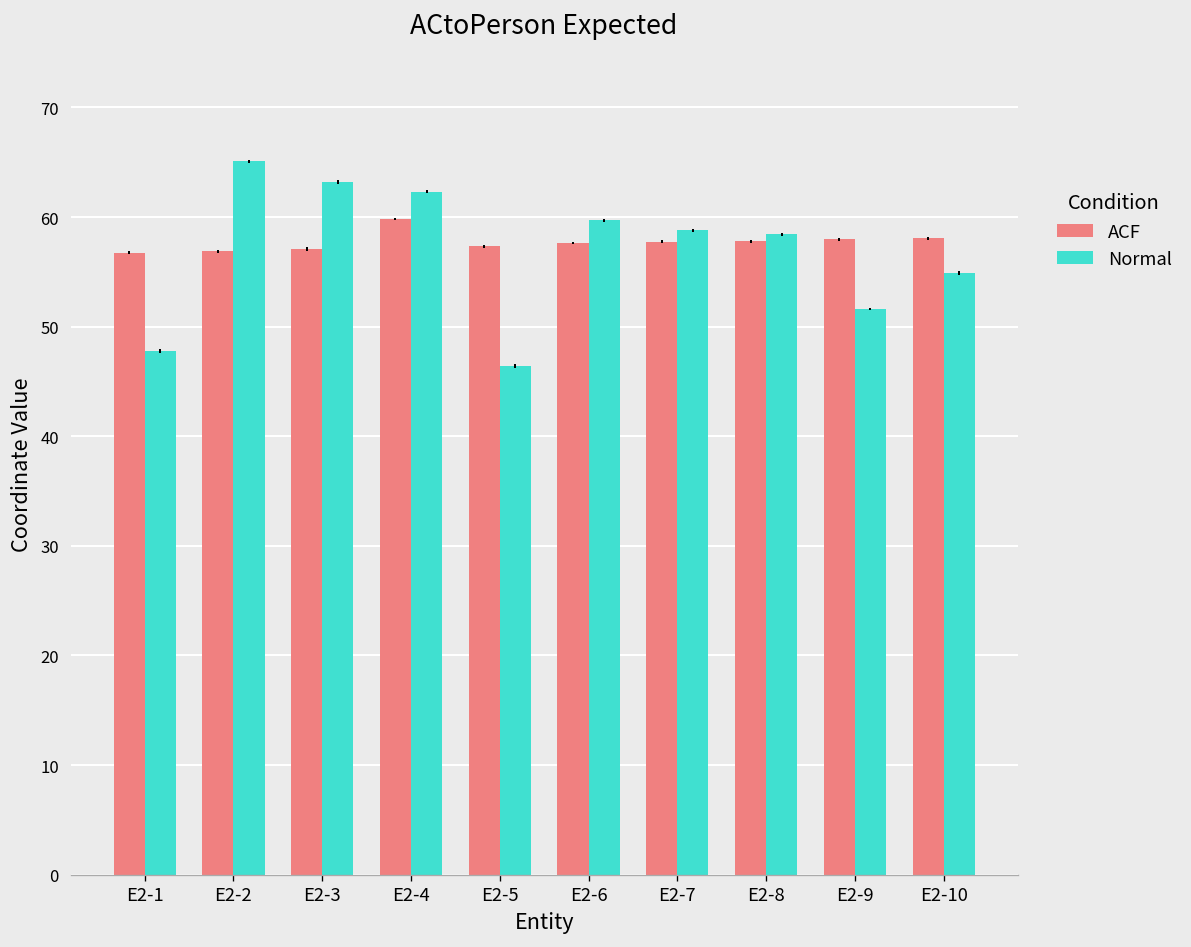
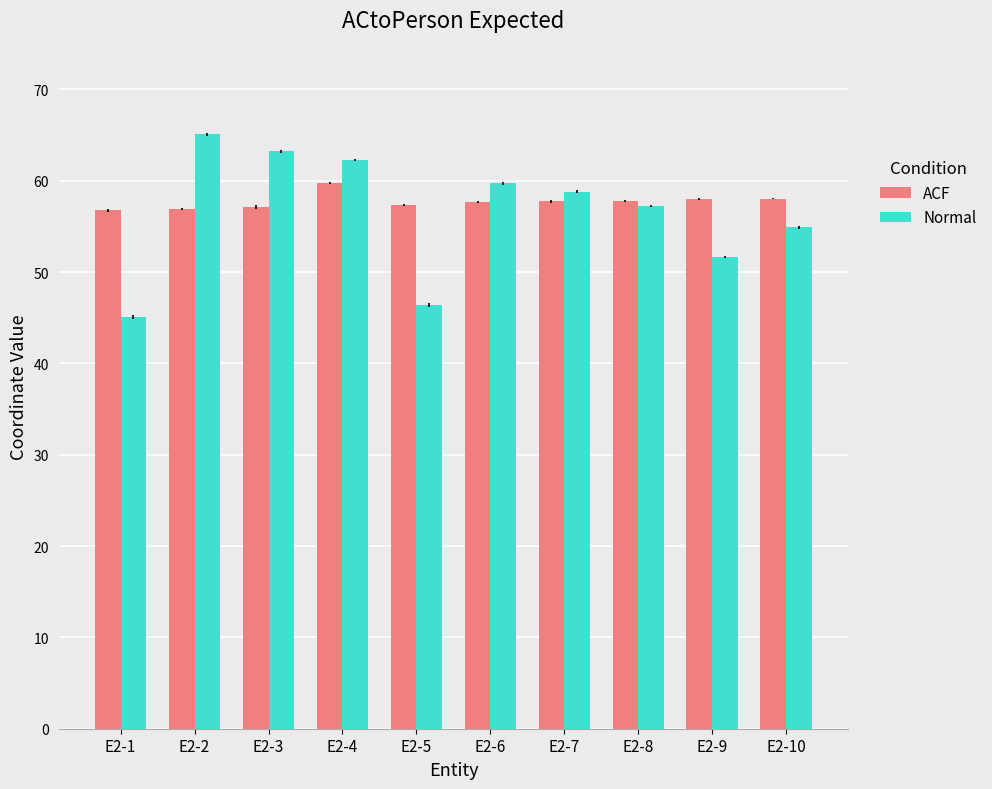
  {
    "ACF": {
      "E2-1": 57,
      "E2-2": 57,
      "E2-3": 57,
      "E2-4": 60,
      "E2-5": 57,
      "E2-6": 58,
      "E2-7": 58,
      "E2-8": 58,
      "E2-9": 58,
      "E2-10": 58
    },
    "Normal": {
-     "E2-1": 48,
+     "E2-1": 45,
      "E2-2": 65,
      "E2-3": 63,
      "E2-4": 62,
      "E2-5": 46,
      "E2-6": 60,
      "E2-7": 59,
-     "E2-8": 58,
+     "E2-8": 57,
      "E2-9": 52,
      "E2-10": 55
    }
  }
